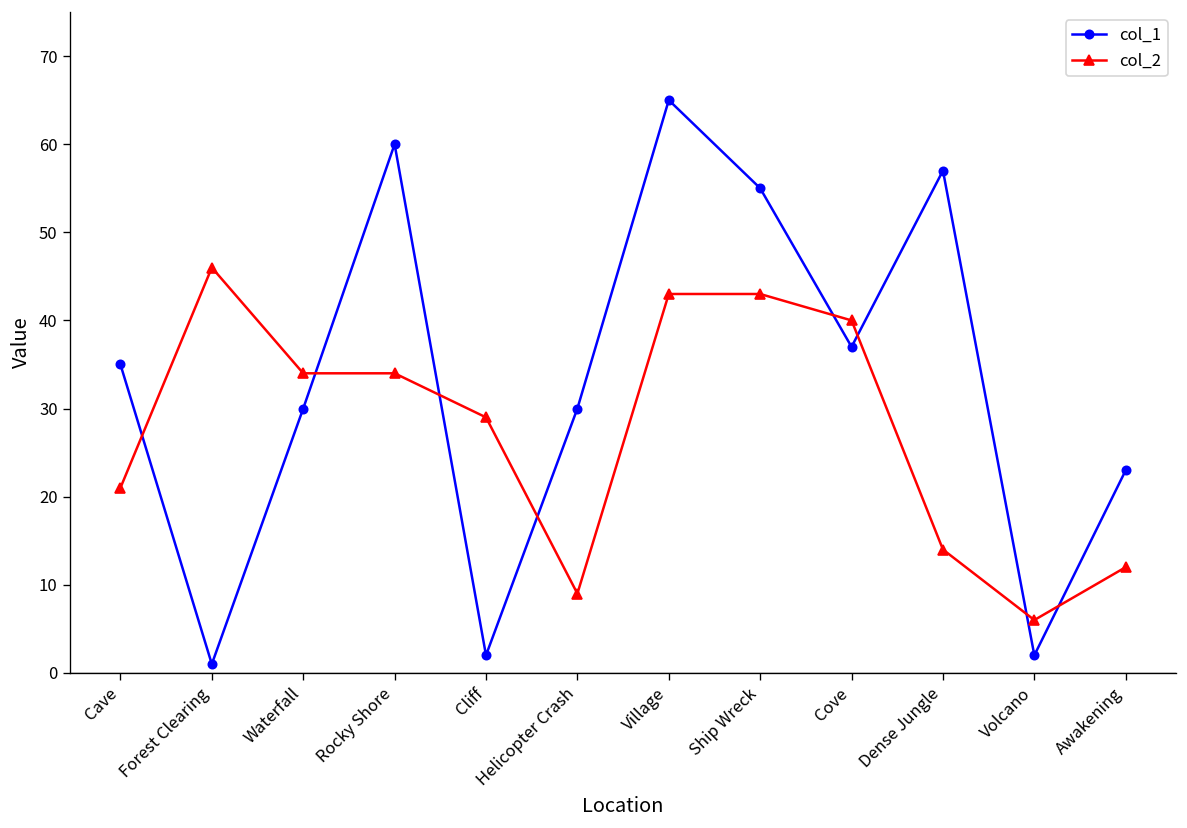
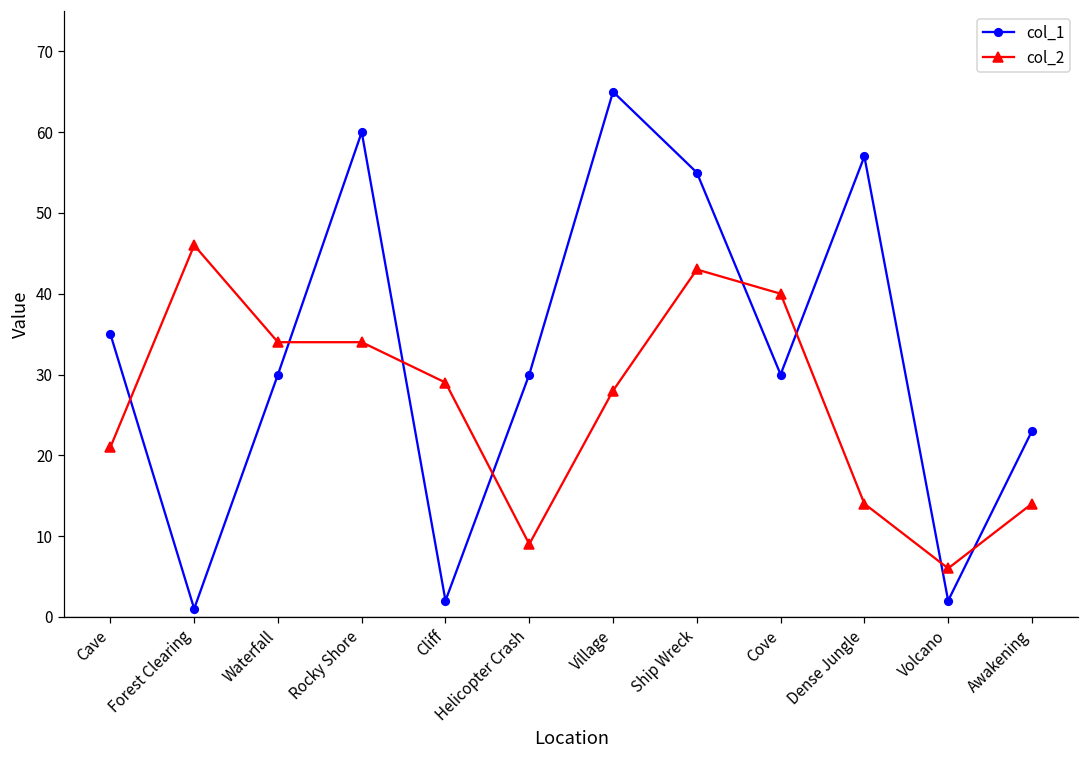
  {
    "col_1": {
      "Cave": 35,
      "Forest Clearing": 1,
      "Waterfall": 30,
      "Rocky Shore": 60,
      "Cliff": 2,
      "Helicopter Crash": 30,
      "Village": 65,
      "Ship Wreck": 55,
-     "Cove": 37,
+     "Cove": 30,
      "Dense Jungle": 57,
      "Volcano": 2,
      "Awakening": 23
    },
    "col_2": {
      "Cave": 21,
      "Forest Clearing": 46,
      "Waterfall": 34,
      "Rocky Shore": 34,
      "Cliff": 29,
      "Helicopter Crash": 9,
-     "Village": 43,
+     "Village": 28,
      "Ship Wreck": 43,
      "Cove": 40,
      "Dense Jungle": 14,
      "Volcano": 6,
-     "Awakening": 12
+     "Awakening": 14
    }
  }
